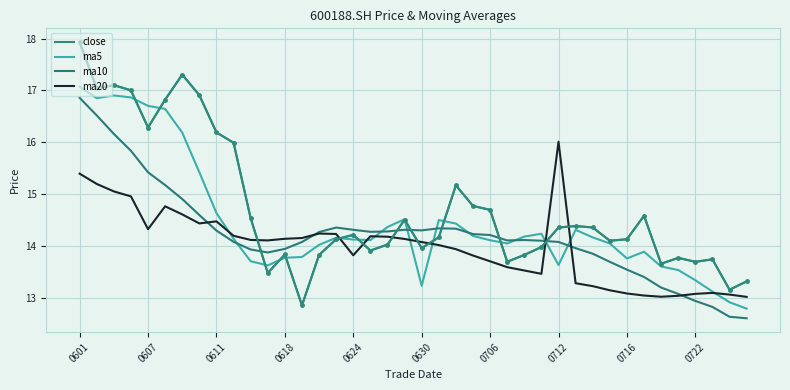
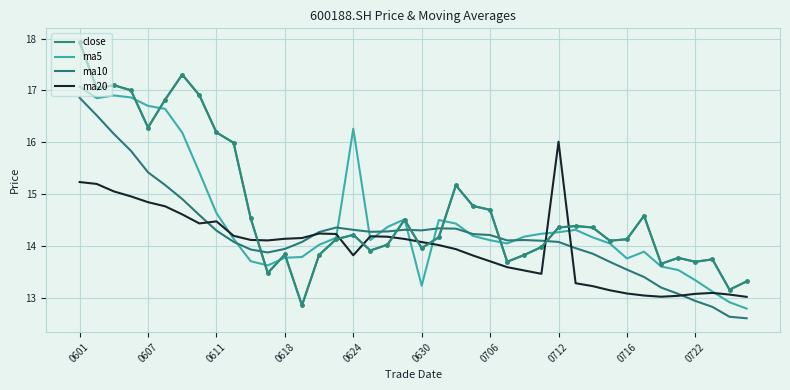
  {
    "ma5": {
      "0607": 16.7,
      "0611": 14.6,
      "0618": 13.8,
-     "0624": 14.1,
+     "0624": 16.3,
      "0630": 13.2,
      "0706": 14.1,
-     "0712": 13.6,
+     "0712": 14.3,
      "0716": 13.8,
      "0722": 13.3
    },
    "ma20": {
-     "0601": 15.4,
-     "0607": 14.3,
+     "0601": 15.2,
+     "0607": 14.8,
      "0611": 14.5,
      "0618": 14.1,
      "0624": 13.8,
      "0630": 14.1,
      "0706": 13.7,
      "0712": 16.0,
      "0716": 13.1,
      "0722": 13.1
    }
  }
